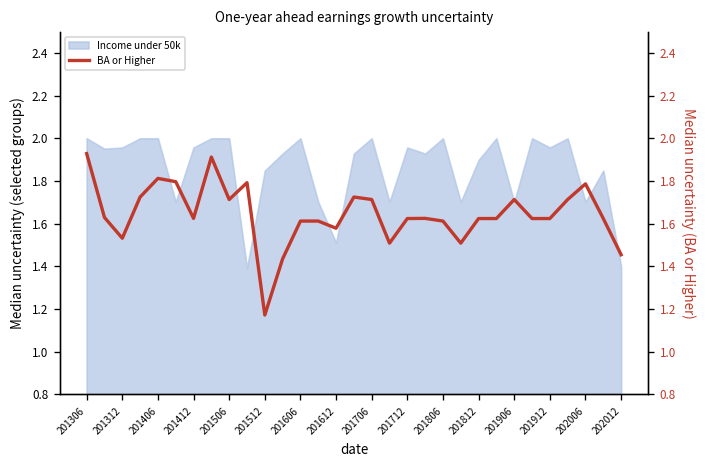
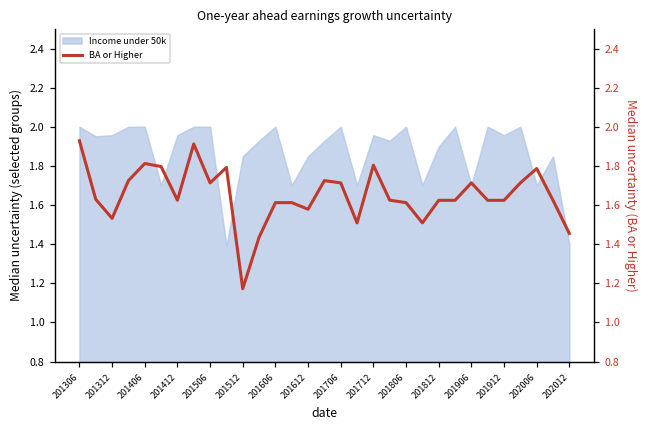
  {
    "Income under 50k": {
      "201306": 2.00,
      "201312": 1.96,
      "201406": 2.00,
      "201412": 1.96,
      "201506": 2.00,
      "201512": 1.85,
      "201606": 2.00,
-     "201612": 1.51,
+     "201612": 1.85,
      "201706": 2.00,
      "201712": 1.96,
      "201806": 2.00,
      "201812": 1.90,
      "201906": 1.70,
      "201912": 1.96,
      "202006": 1.70,
      "202012": 1.40
    },
    "BA or Higher": {
      "201306": 1.93,
      "201312": 1.53,
      "201406": 1.81,
      "201412": 1.62,
      "201506": 1.71,
      "201512": 1.17,
      "201606": 1.61,
      "201612": 1.58,
      "201706": 1.71,
-     "201712": 1.62,
+     "201712": 1.80,
      "201806": 1.61,
      "201812": 1.62,
      "201906": 1.71,
      "201912": 1.62,
      "202006": 1.79,
      "202012": 1.45
    }
  }
